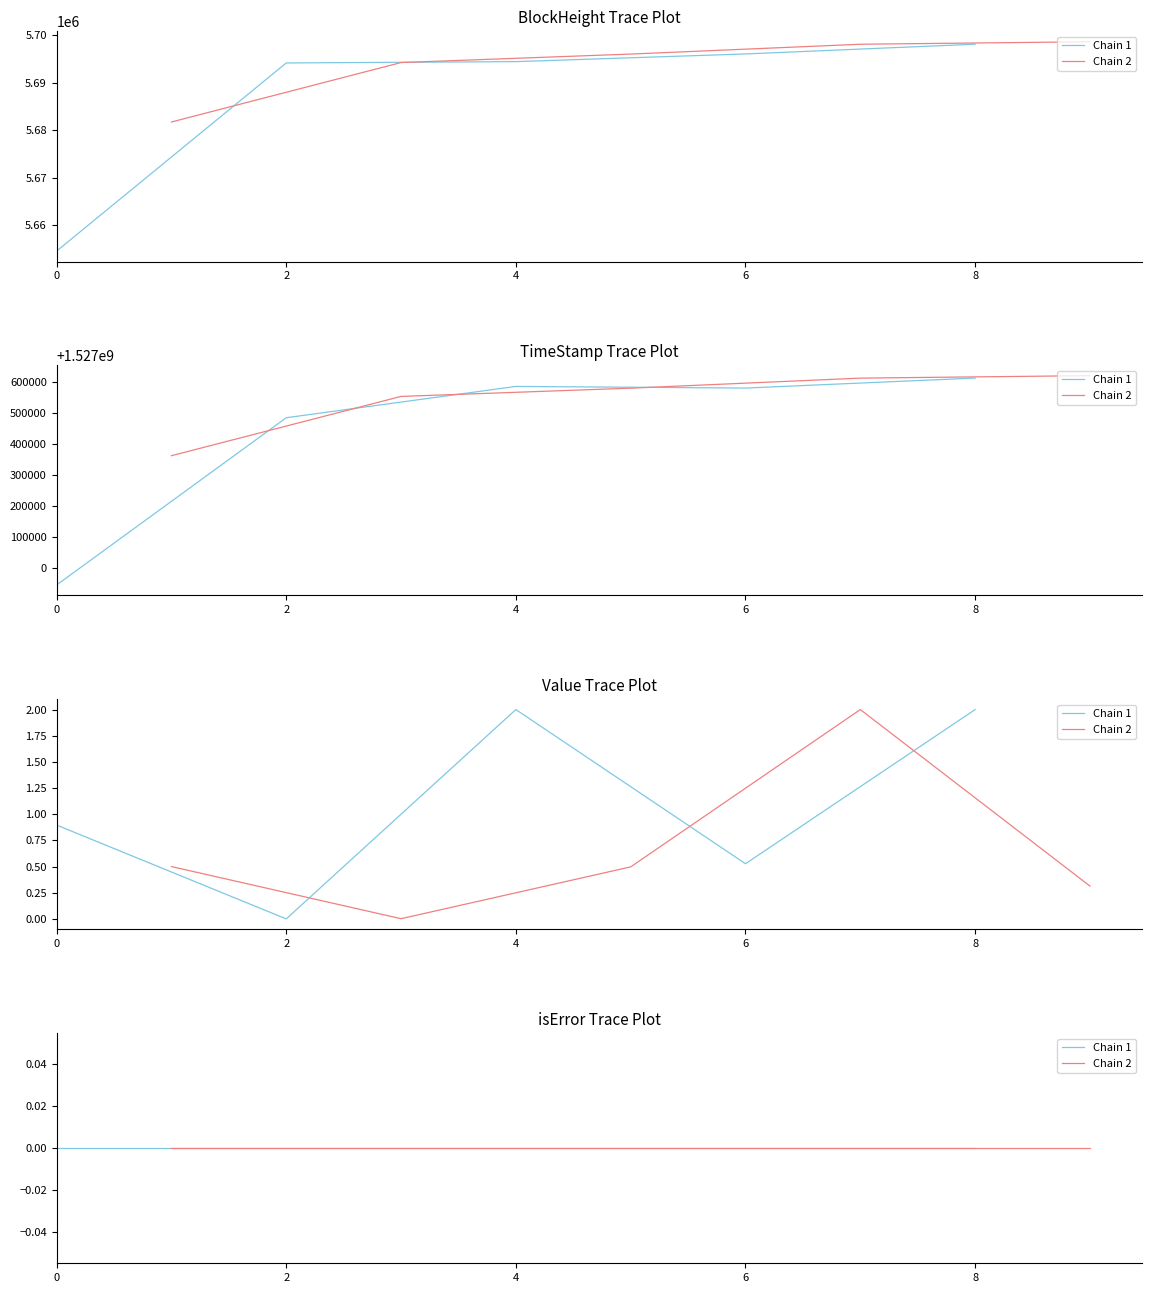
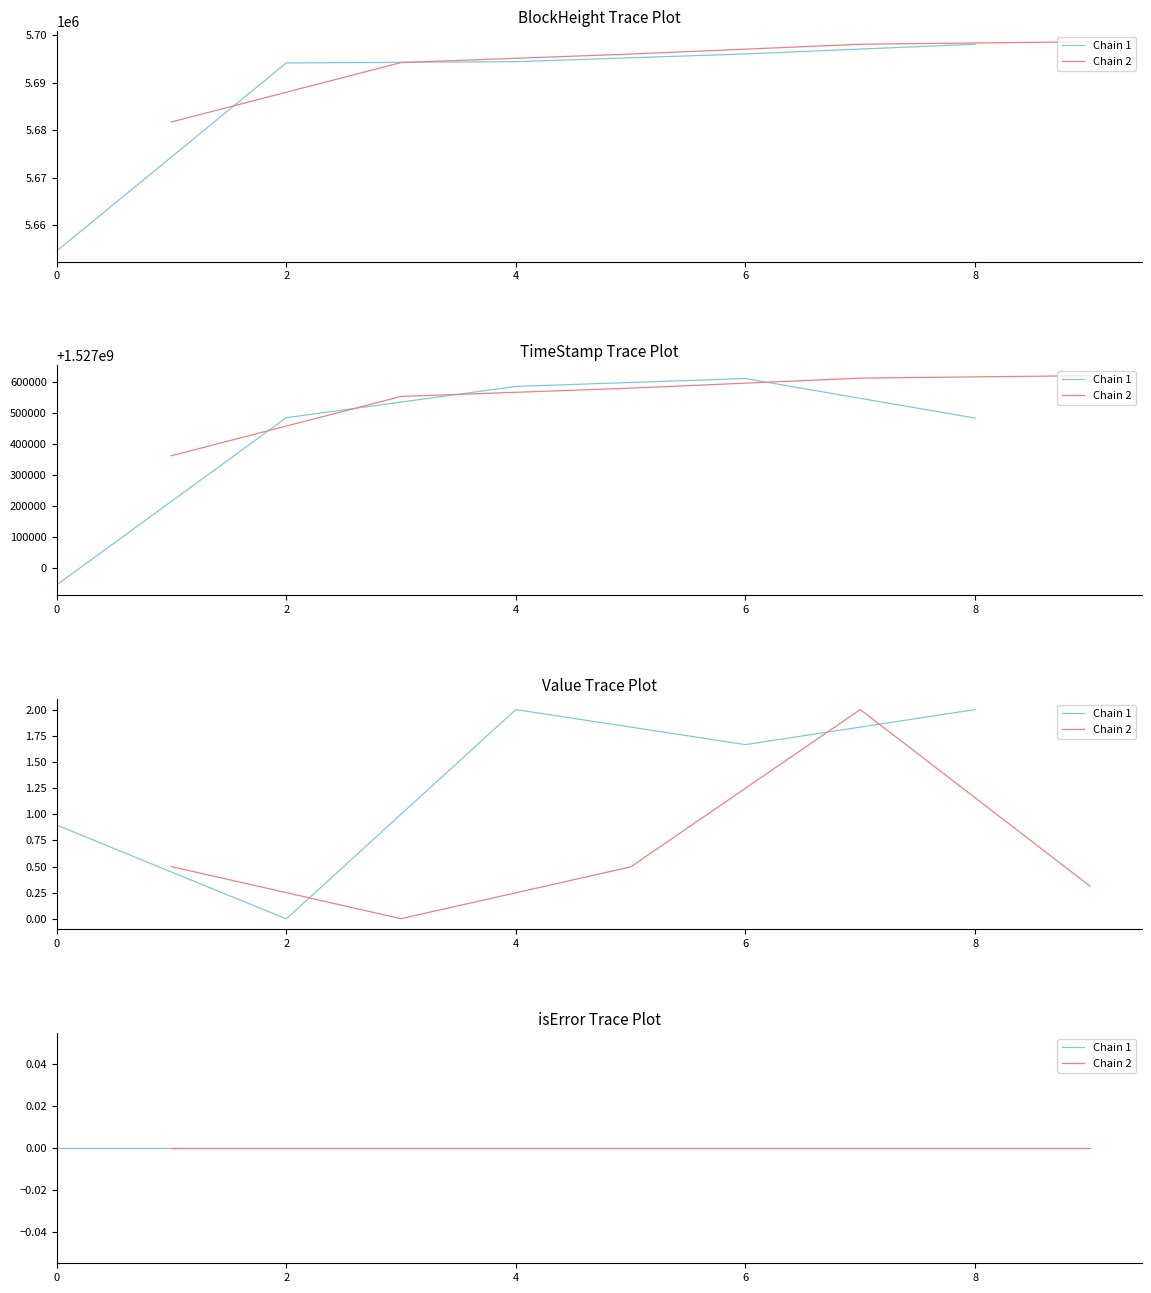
  {
    "BlockHeight Trace Plot": {
      "Chain 1": {
        "0": 5654000,
        "2": 5694000,
        "4": 5694000,
        "6": 5696000,
        "8": 5698000
      }
    },
    "TimeStamp Trace Plot": {
      "Chain 1": {
        "0": 1526950000,
        "2": 1527490000,
        "4": 1527590000,
-       "6": 1527580000,
-       "8": 1527610000
+       "6": 1527610000,
+       "8": 1527480000
      }
    },
    "Value Trace Plot": {
      "Chain 1": {
        "0": 0.90,
        "2": 0.00,
        "4": 2.00,
-       "6": 0.53,
+       "6": 1.67,
        "8": 2.00
      }
    },
    "isError Trace Plot": {
      "Chain 1": {
        "0": 0.000,
        "2": 0.000,
        "4": 0.000,
        "6": 0.000,
        "8": 0.000
      }
    }
  }
